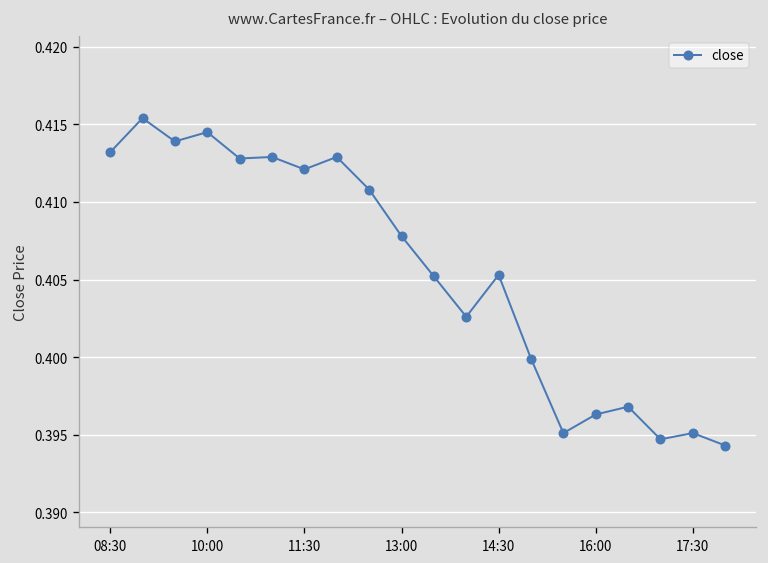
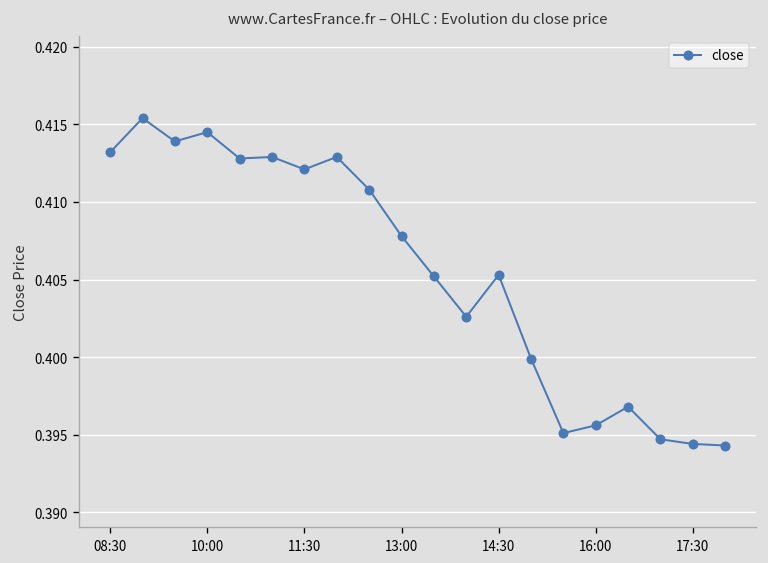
  {
    "08:30": 0.4132,
    "10:00": 0.4145,
    "11:30": 0.4121,
    "13:00": 0.4078,
    "14:30": 0.4053,
-   "16:00": 0.3963,
-   "17:30": 0.3951
+   "16:00": 0.3956,
+   "17:30": 0.3944
  }
